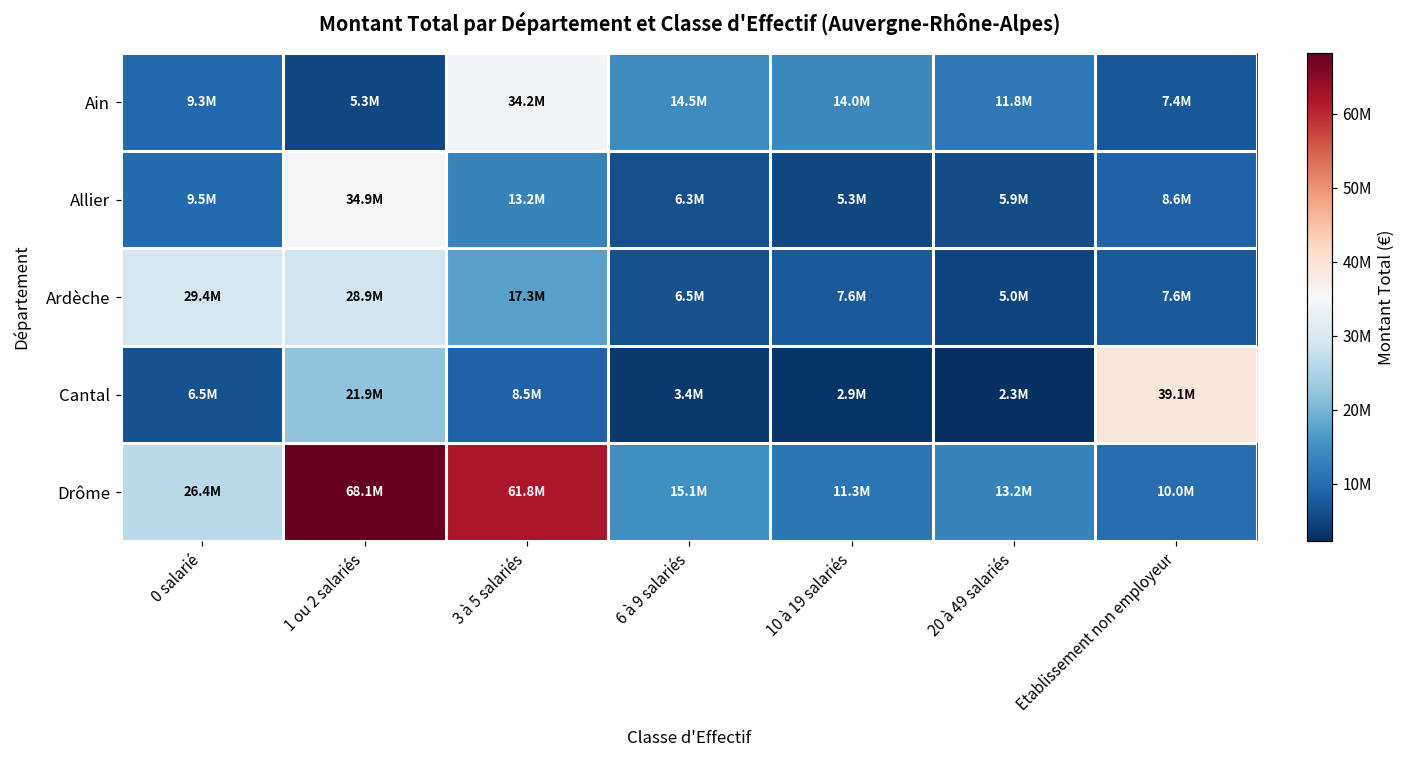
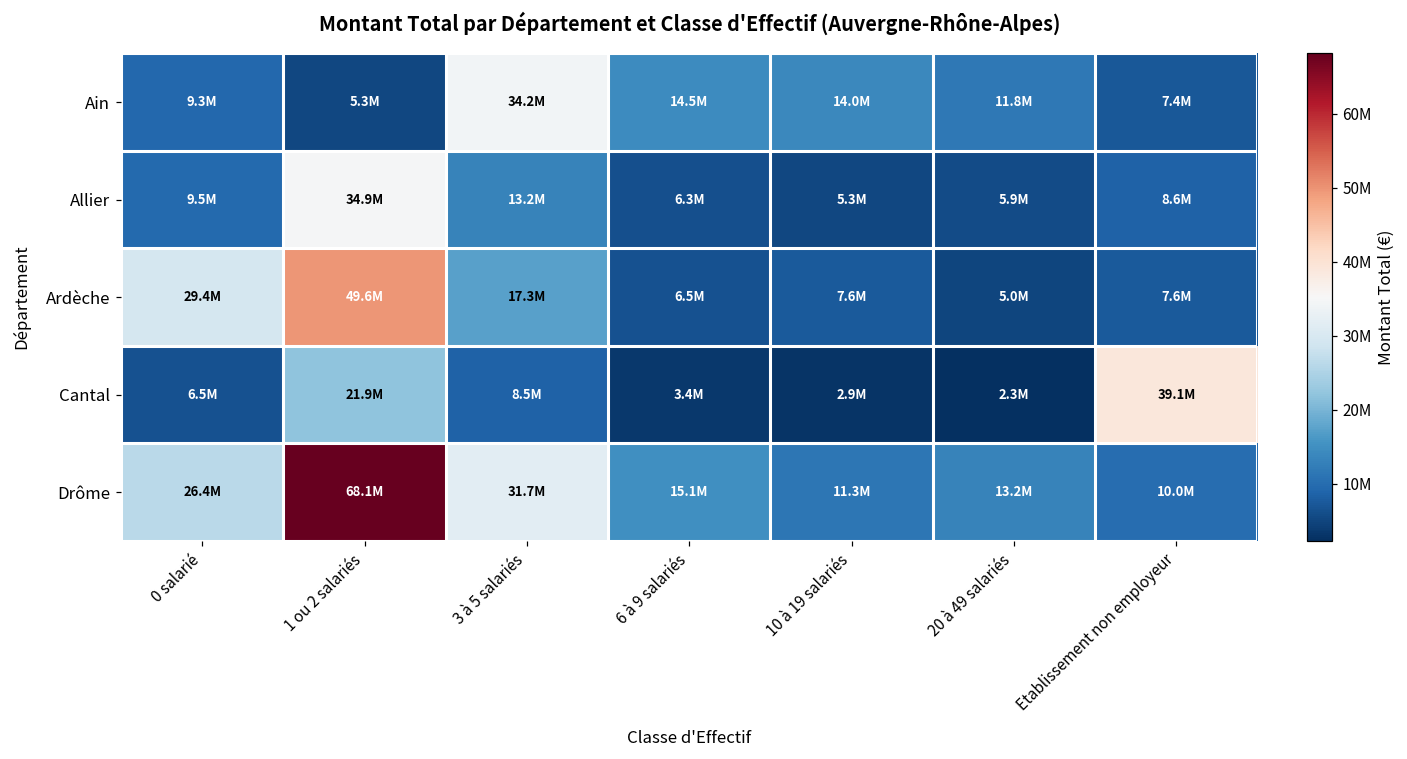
  {
    "Ain": {
      "0 salarié": "9.3M",
      "1 ou 2 salariés": "5.3M",
      "3 à 5 salariés": "34.2M",
      "6 à 9 salariés": "14.5M",
      "10 à 19 salariés": "14.0M",
      "20 à 49 salariés": "11.8M",
      "Etablissement non employeur": "7.4M"
    },
    "Allier": {
      "0 salarié": "9.5M",
      "1 ou 2 salariés": "34.9M",
      "3 à 5 salariés": "13.2M",
      "6 à 9 salariés": "6.3M",
      "10 à 19 salariés": "5.3M",
      "20 à 49 salariés": "5.9M",
      "Etablissement non employeur": "8.6M"
    },
    "Ardèche": {
      "0 salarié": "29.4M",
-     "1 ou 2 salariés": "28.9M",
+     "1 ou 2 salariés": "49.6M",
      "3 à 5 salariés": "17.3M",
      "6 à 9 salariés": "6.5M",
      "10 à 19 salariés": "7.6M",
      "20 à 49 salariés": "5.0M",
      "Etablissement non employeur": "7.6M"
    },
    "Cantal": {
      "0 salarié": "6.5M",
      "1 ou 2 salariés": "21.9M",
      "3 à 5 salariés": "8.5M",
      "6 à 9 salariés": "3.4M",
      "10 à 19 salariés": "2.9M",
      "20 à 49 salariés": "2.3M",
      "Etablissement non employeur": "39.1M"
    },
    "Drôme": {
      "0 salarié": "26.4M",
      "1 ou 2 salariés": "68.1M",
-     "3 à 5 salariés": "61.8M",
+     "3 à 5 salariés": "31.7M",
      "6 à 9 salariés": "15.1M",
      "10 à 19 salariés": "11.3M",
      "20 à 49 salariés": "13.2M",
      "Etablissement non employeur": "10.0M"
    }
  }
